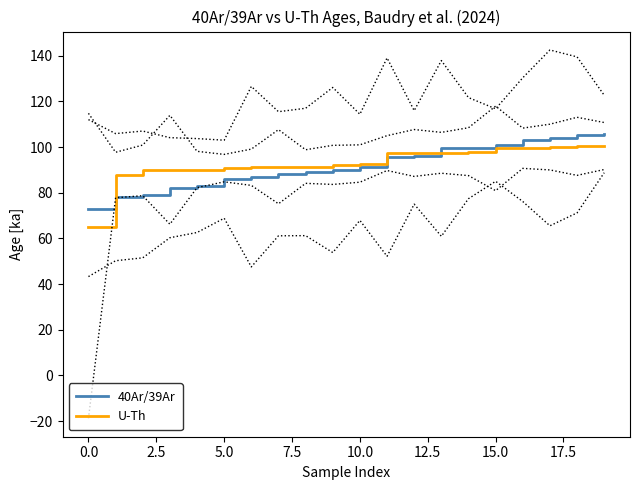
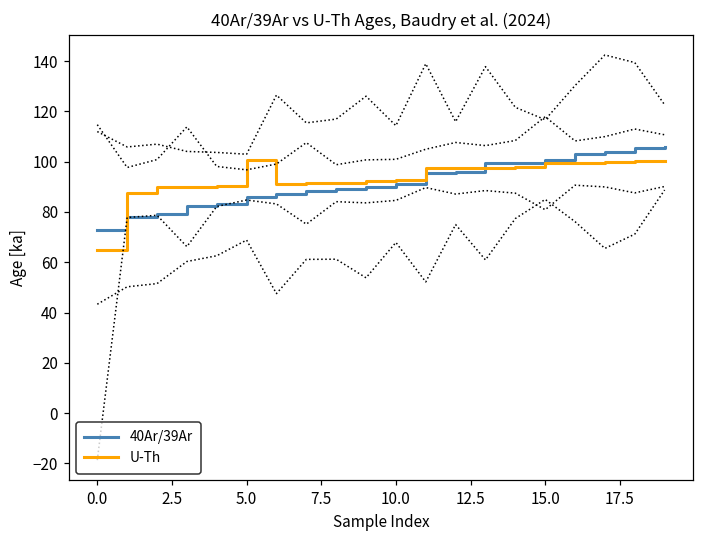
  {
    "40Ar/39Ar": {
      "0.0": 73,
      "5.0": 86,
      "10.0": 91,
      "15.0": 101
    },
    "U-Th": {
      "0.0": 65,
-     "5.0": 91,
+     "5.0": 101,
      "10.0": 93,
      "15.0": 99
    }
  }
